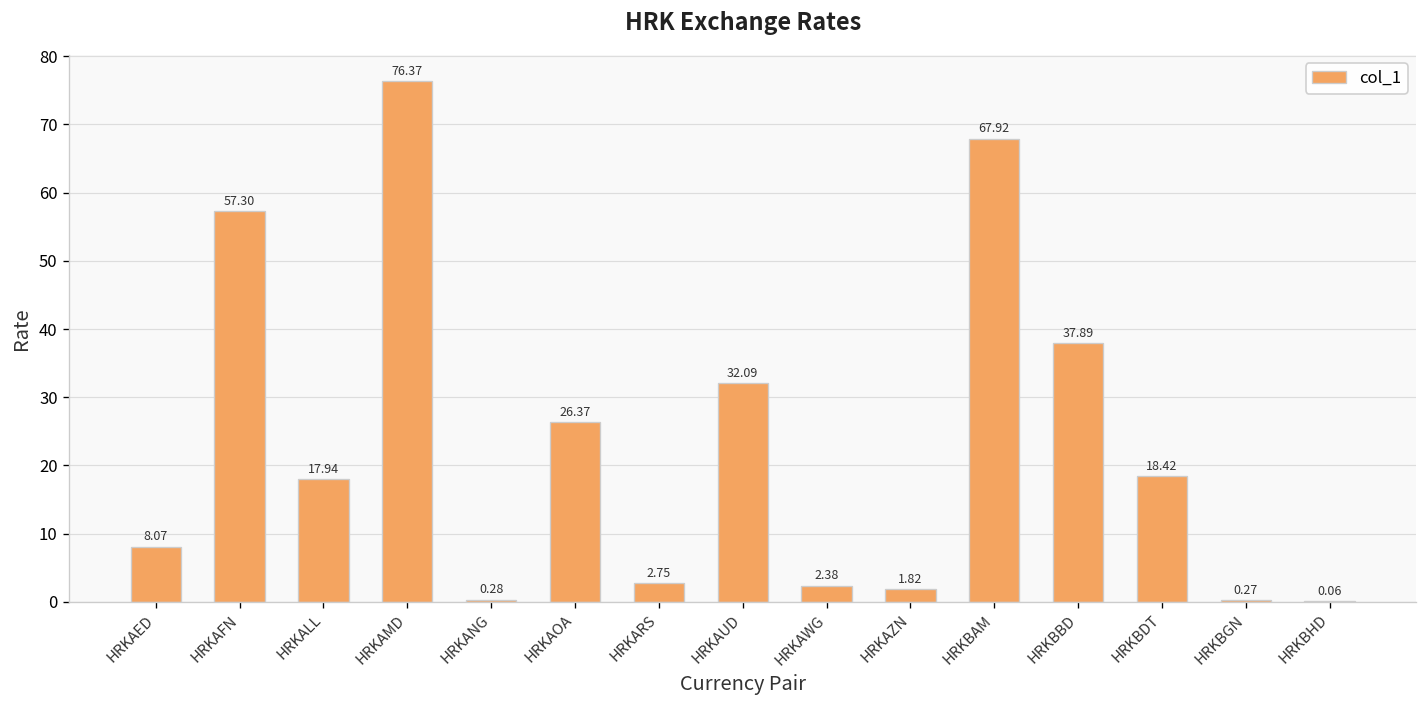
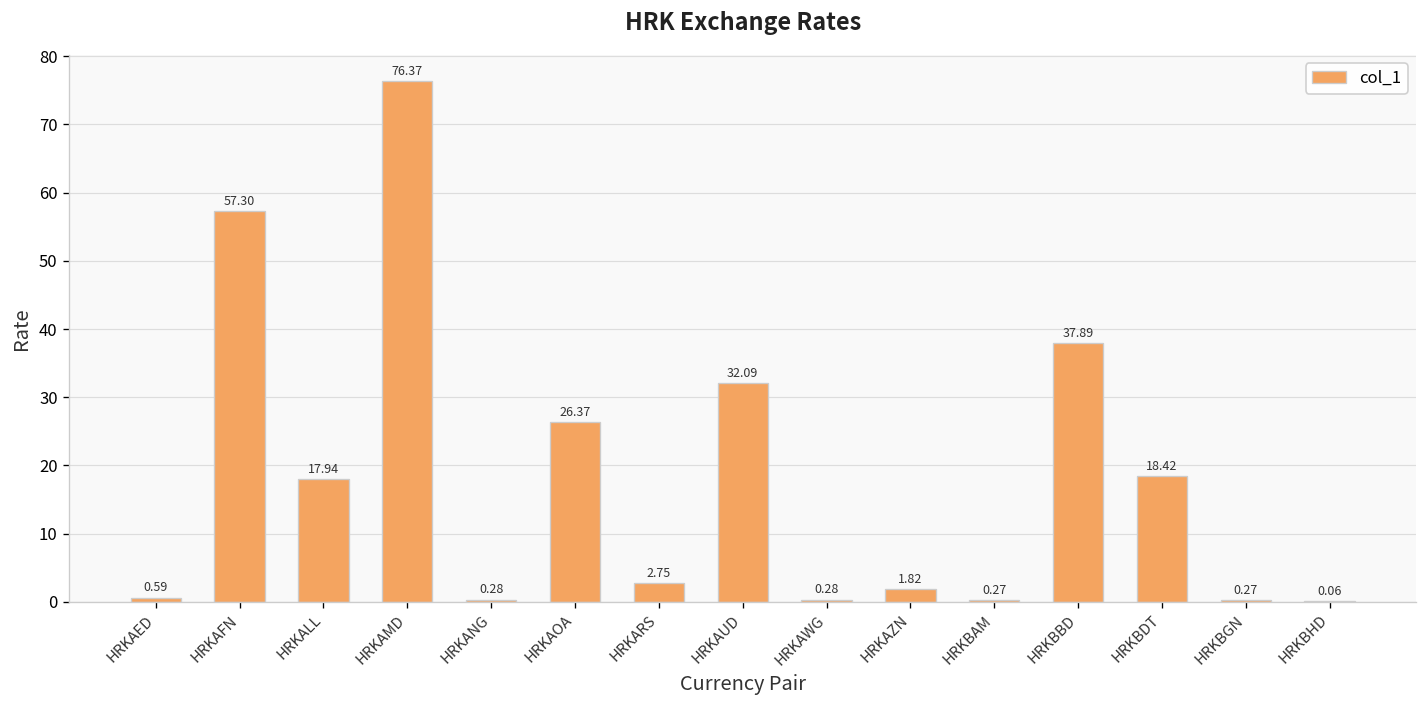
  {
-   "HRKAED": 8.07,
+   "HRKAED": 0.59,
    "HRKAFN": 57.30,
    "HRKALL": 17.94,
    "HRKAMD": 76.37,
    "HRKANG": 0.28,
    "HRKAOA": 26.37,
    "HRKARS": 2.75,
    "HRKAUD": 32.09,
-   "HRKAWG": 2.38,
+   "HRKAWG": 0.28,
    "HRKAZN": 1.82,
-   "HRKBAM": 67.92,
+   "HRKBAM": 0.27,
    "HRKBBD": 37.89,
    "HRKBDT": 18.42,
    "HRKBGN": 0.27,
    "HRKBHD": 0.06
  }
